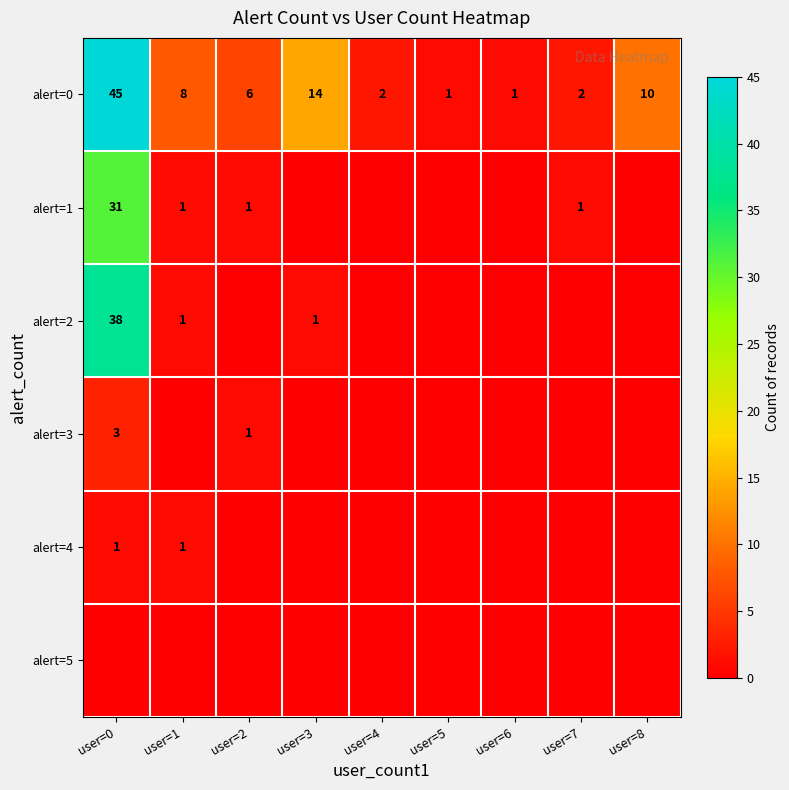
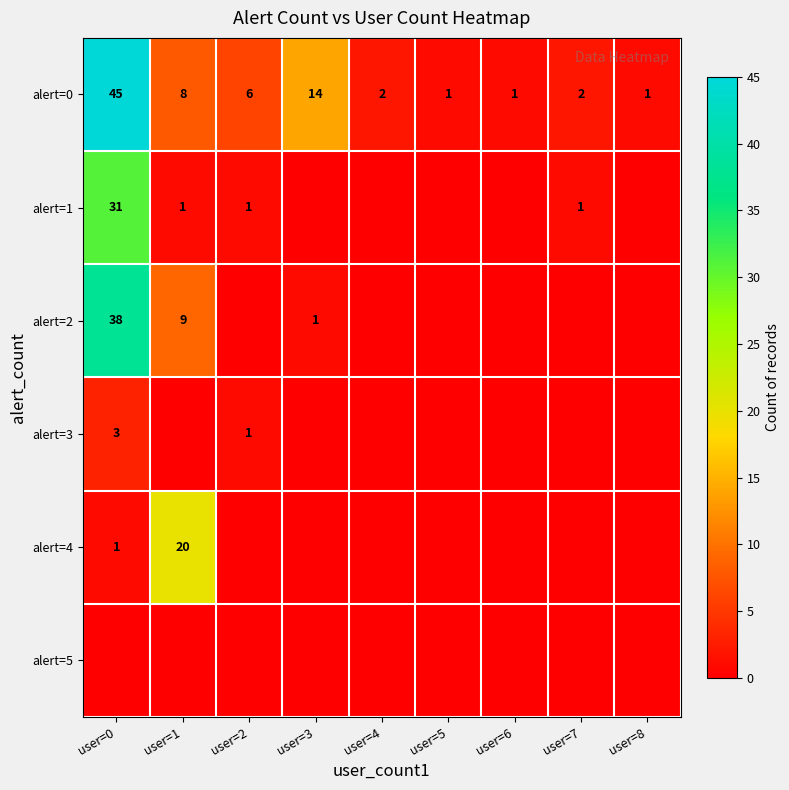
  {
    "alert=0": {
      "user=0": 45,
      "user=1": 8,
      "user=2": 6,
      "user=3": 14,
      "user=4": 2,
      "user=5": 1,
      "user=6": 1,
      "user=7": 2,
-     "user=8": 10
+     "user=8": 1
    },
    "alert=1": {
      "user=0": 31,
      "user=1": 1,
      "user=2": 1,
      "user=7": 1
    },
    "alert=2": {
      "user=0": 38,
-     "user=1": 1,
+     "user=1": 9,
      "user=3": 1
    },
    "alert=3": {
      "user=0": 3,
      "user=2": 1
    },
    "alert=4": {
      "user=0": 1,
-     "user=1": 1
+     "user=1": 20
    }
  }
